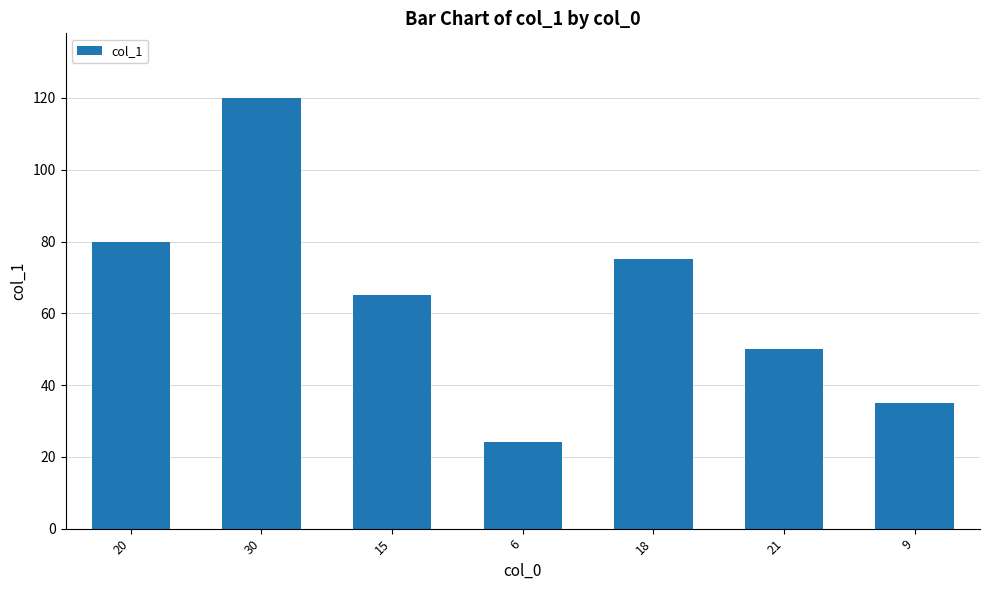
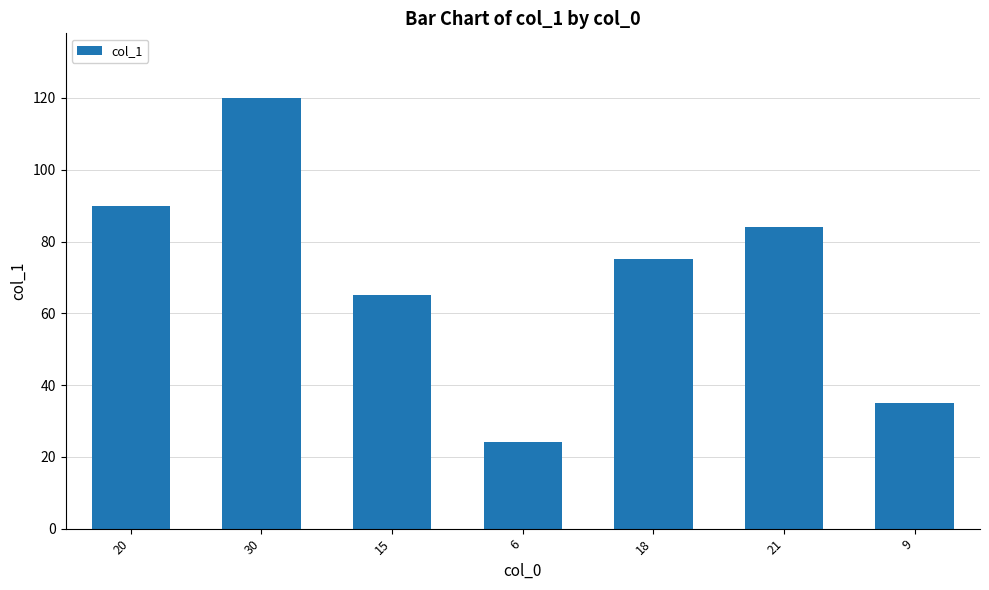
  {
-   "20": 80,
+   "20": 90,
    "30": 120,
    "15": 65,
    "6": 24,
    "18": 75,
-   "21": 50,
+   "21": 84,
    "9": 35
  }
